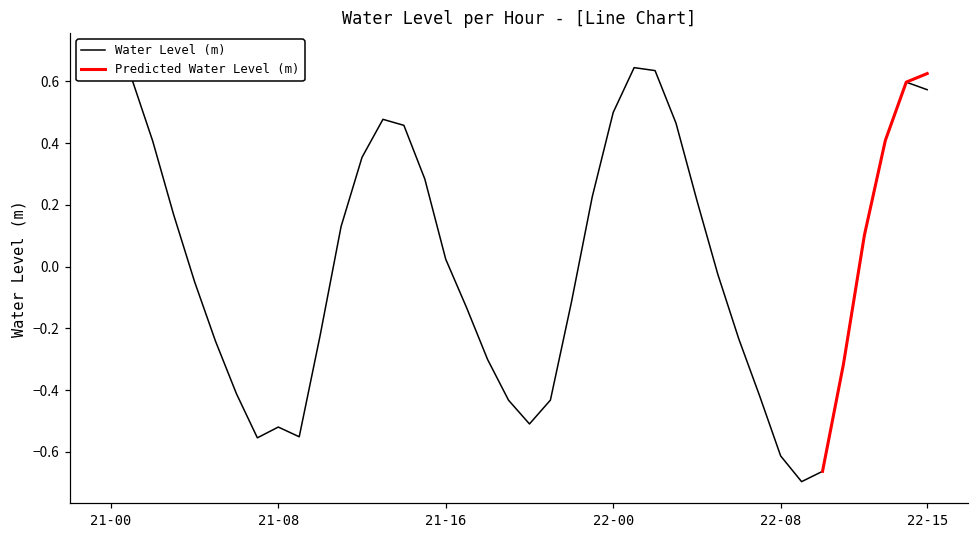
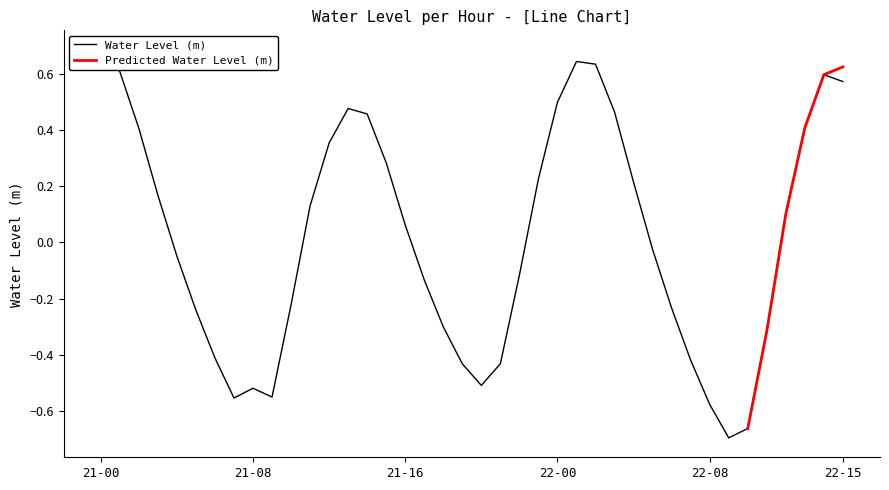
  {
    "Water Level (m)": {
      "21-08": -0.52,
-     "21-16": 0.02,
+     "21-16": 0.06,
      "22-00": 0.50,
-     "22-08": -0.61,
+     "22-08": -0.58,
      "22-15": 0.57
    },
    "Predicted Water Level (m)": {
      "22-15": 0.63
    }
  }
